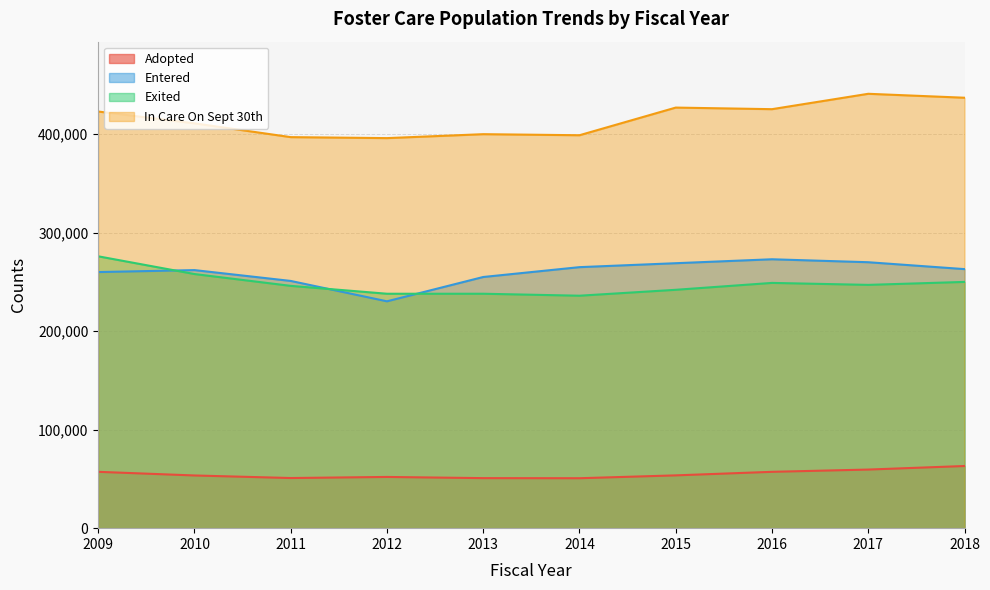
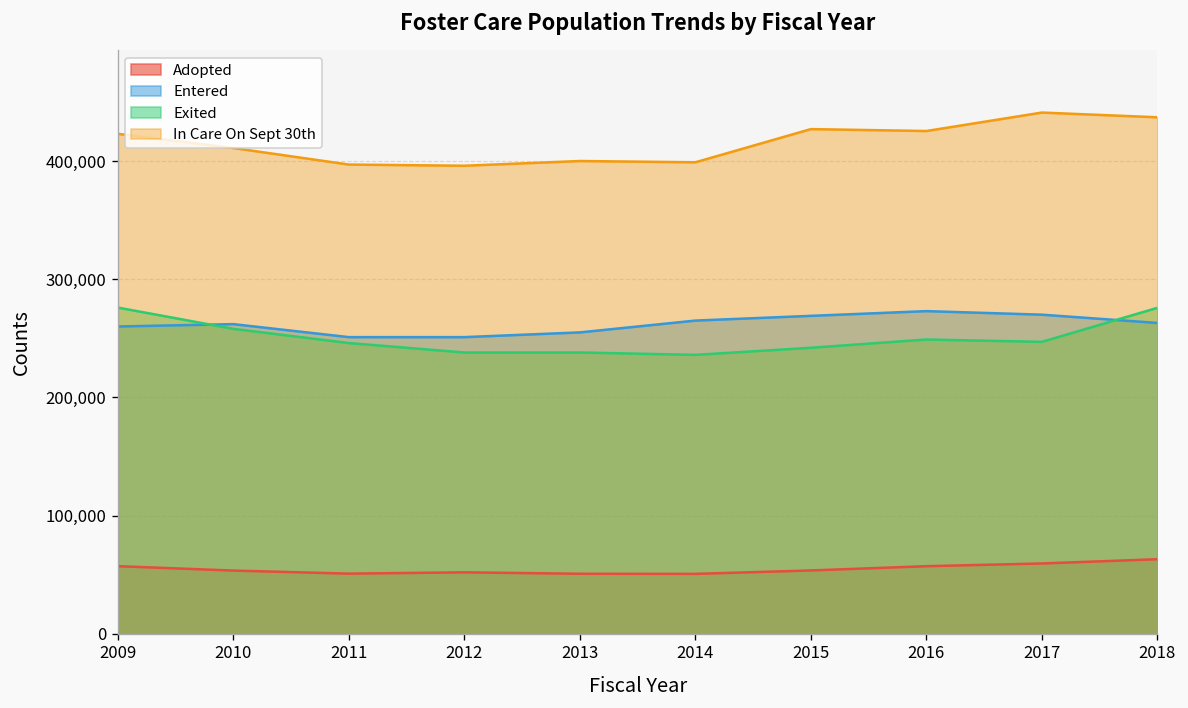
  {
    "Adopted": {
      "2009": "60,000",
      "2010": "50,000",
      "2011": "50,000",
      "2012": "50,000",
      "2013": "50,000",
      "2014": "50,000",
      "2015": "50,000",
      "2016": "60,000",
      "2017": "60,000",
      "2018": "60,000"
    },
    "Entered": {
      "2009": "260,000",
      "2010": "260,000",
      "2011": "250,000",
-     "2012": "230,000",
+     "2012": "250,000",
      "2013": "260,000",
      "2014": "270,000",
      "2015": "270,000",
      "2016": "270,000",
      "2017": "270,000",
      "2018": "260,000"
    },
    "Exited": {
      "2009": "280,000",
      "2010": "260,000",
      "2011": "250,000",
      "2012": "240,000",
      "2013": "240,000",
      "2014": "240,000",
      "2015": "240,000",
      "2016": "250,000",
      "2017": "250,000",
-     "2018": "250,000"
+     "2018": "280,000"
    },
    "In Care On Sept 30th": {
      "2009": "420,000",
      "2011": "400,000",
      "2012": "400,000",
      "2013": "400,000",
      "2014": "400,000",
      "2015": "430,000",
      "2016": "430,000",
      "2017": "440,000",
      "2018": "440,000"
    }
  }
